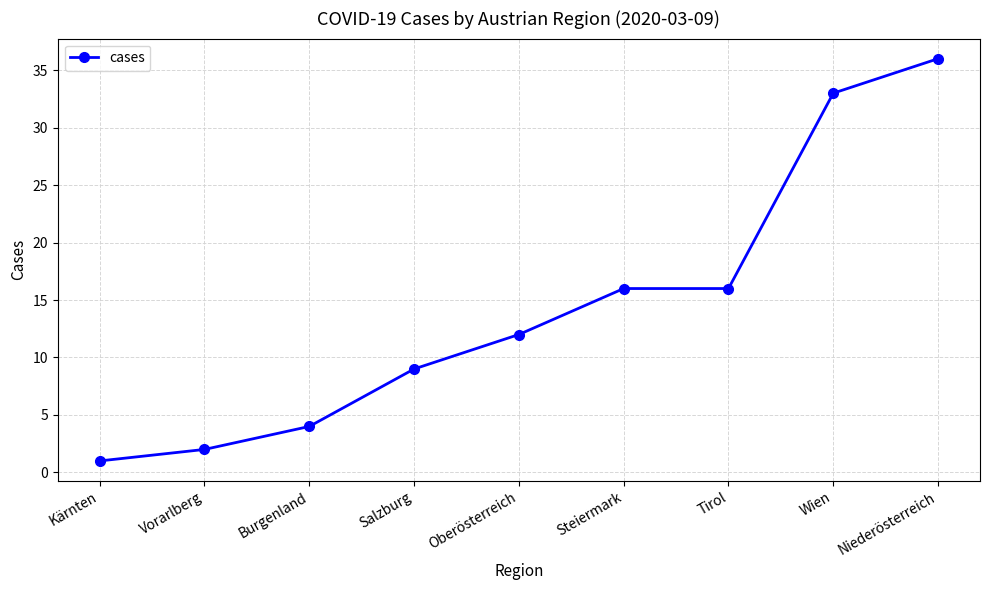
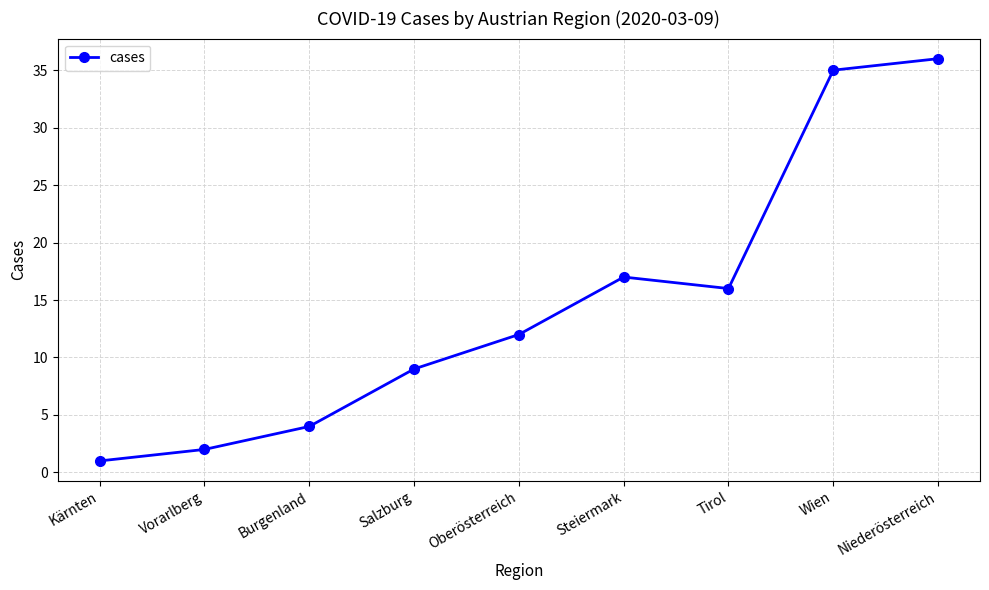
  {
    "Kärnten": 1,
    "Vorarlberg": 2,
    "Burgenland": 4,
    "Salzburg": 9,
    "Oberösterreich": 12,
-   "Steiermark": 16,
+   "Steiermark": 17,
    "Tirol": 16,
-   "Wien": 33,
+   "Wien": 35,
    "Niederösterreich": 36
  }
